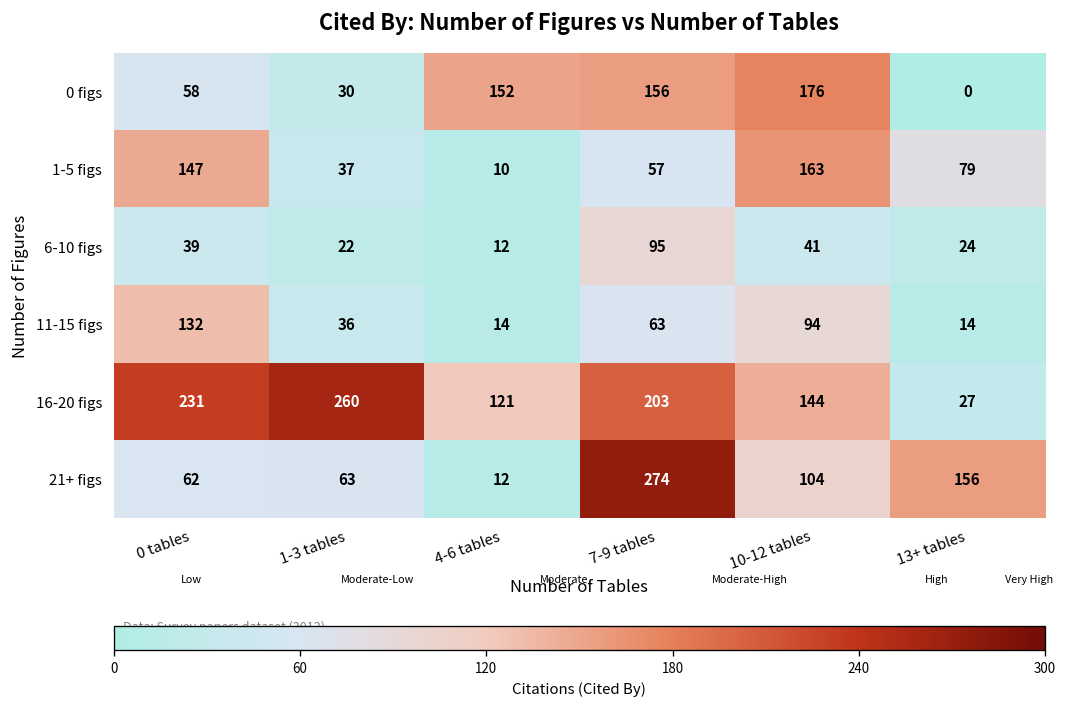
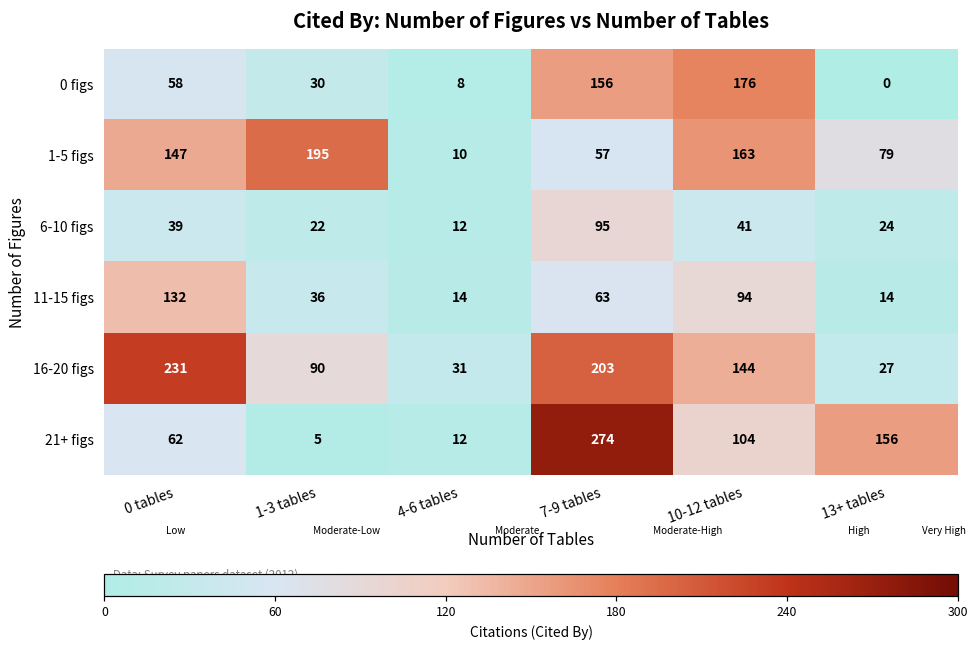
  {
    "0 figs": {
      "0 tables": 58,
      "1-3 tables": 30,
-     "4-6 tables": 152,
+     "4-6 tables": 8,
      "7-9 tables": 156,
      "10-12 tables": 176,
      "13+ tables": 0
    },
    "1-5 figs": {
      "0 tables": 147,
-     "1-3 tables": 37,
+     "1-3 tables": 195,
      "4-6 tables": 10,
      "7-9 tables": 57,
      "10-12 tables": 163,
      "13+ tables": 79
    },
    "6-10 figs": {
      "0 tables": 39,
      "1-3 tables": 22,
      "4-6 tables": 12,
      "7-9 tables": 95,
      "10-12 tables": 41,
      "13+ tables": 24
    },
    "11-15 figs": {
      "0 tables": 132,
      "1-3 tables": 36,
      "4-6 tables": 14,
      "7-9 tables": 63,
      "10-12 tables": 94,
      "13+ tables": 14
    },
    "16-20 figs": {
      "0 tables": 231,
-     "1-3 tables": 260,
-     "4-6 tables": 121,
+     "1-3 tables": 90,
+     "4-6 tables": 31,
      "7-9 tables": 203,
      "10-12 tables": 144,
      "13+ tables": 27
    },
    "21+ figs": {
      "0 tables": 62,
-     "1-3 tables": 63,
+     "1-3 tables": 5,
      "4-6 tables": 12,
      "7-9 tables": 274,
      "10-12 tables": 104,
      "13+ tables": 156
    }
  }
